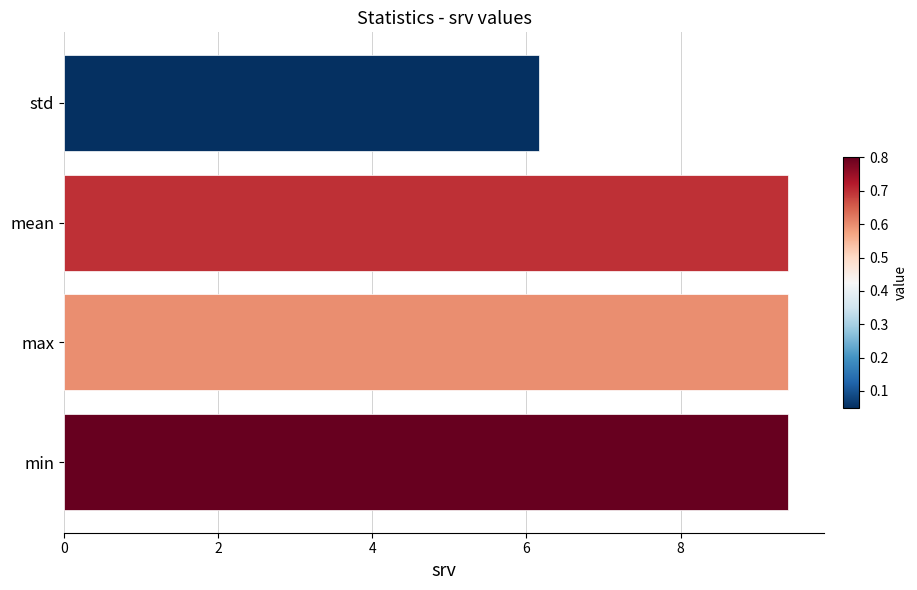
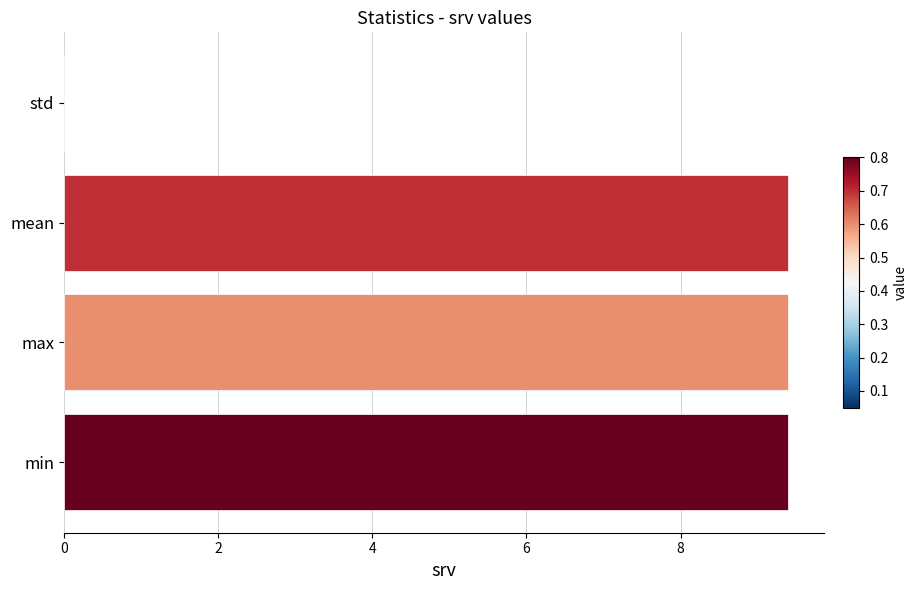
  {
-   "std": 6.2,
+   "std": 0.0,
    "mean": 9.4,
    "max": 9.4,
    "min": 9.4
  }
